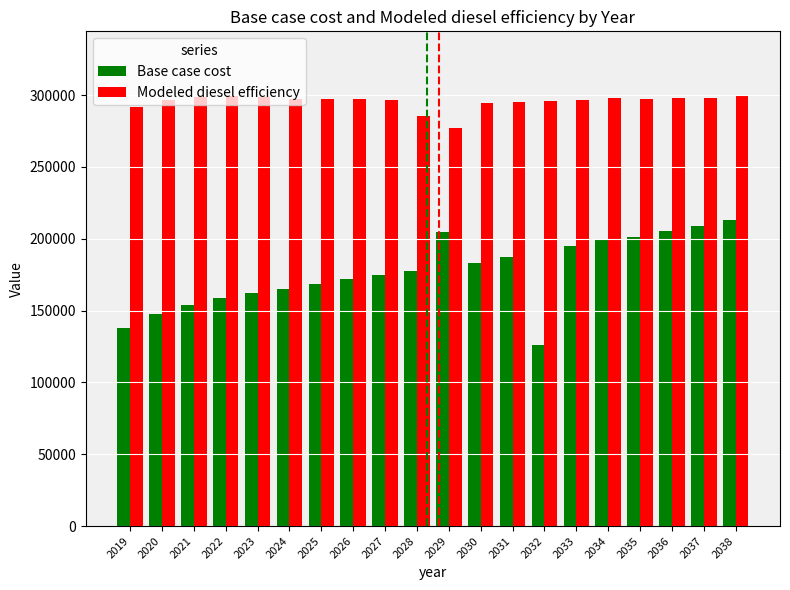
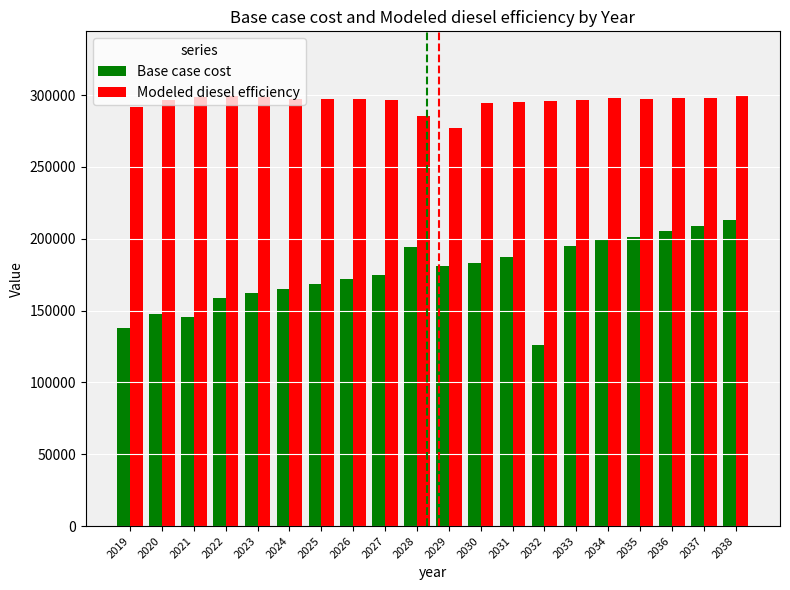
  {
    "Base case cost": {
      "2019": 138000,
      "2020": 147000,
-     "2021": 154000,
+     "2021": 146000,
      "2022": 159000,
      "2023": 162000,
      "2024": 165000,
      "2025": 168000,
      "2026": 172000,
      "2027": 175000,
-     "2028": 178000,
-     "2029": 204000,
+     "2028": 194000,
+     "2029": 181000,
      "2030": 183000,
      "2031": 187000,
      "2032": 126000,
      "2033": 195000,
      "2034": 199000,
      "2035": 202000,
      "2036": 206000,
      "2037": 209000,
      "2038": 213000
    },
    "Modeled diesel efficiency": {
      "2019": 292000,
      "2025": 297000,
      "2026": 297000,
      "2027": 297000,
      "2028": 285000,
      "2029": 277000,
      "2030": 295000,
      "2031": 295000,
      "2032": 296000,
      "2033": 297000,
      "2034": 298000,
      "2035": 297000,
      "2036": 298000,
      "2037": 298000,
      "2038": 299000
    }
  }
